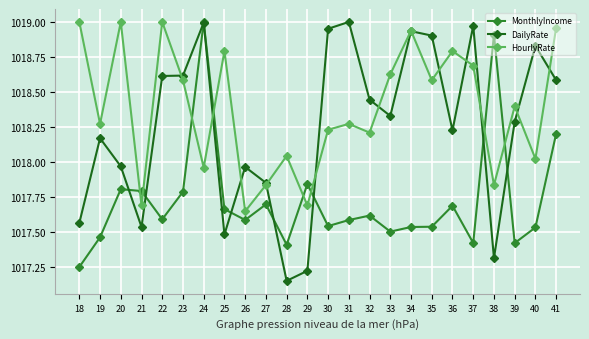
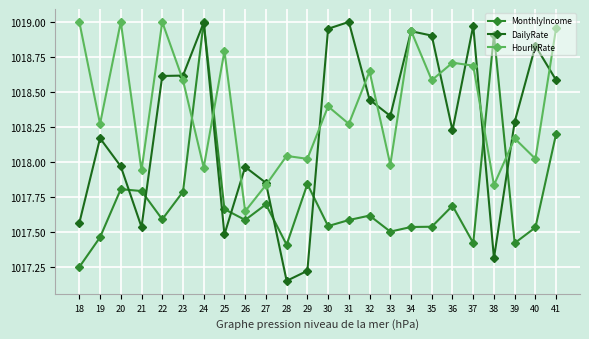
  {
    "HourlyRate": {
      "18": 1019.00,
      "19": 1018.27,
      "20": 1019.00,
-     "21": 1017.69,
+     "21": 1017.94,
      "22": 1019.00,
      "23": 1018.58,
      "24": 1017.96,
      "25": 1018.79,
      "26": 1017.65,
      "28": 1018.04,
-     "29": 1017.69,
-     "30": 1018.23,
+     "29": 1018.02,
+     "30": 1018.40,
      "31": 1018.27,
-     "32": 1018.21,
-     "33": 1018.63,
+     "32": 1018.65,
+     "33": 1017.98,
      "35": 1018.58,
-     "36": 1018.79,
+     "36": 1018.71,
      "37": 1018.69,
      "38": 1017.83,
-     "39": 1018.40,
+     "39": 1018.17,
      "40": 1018.02
    }
  }
